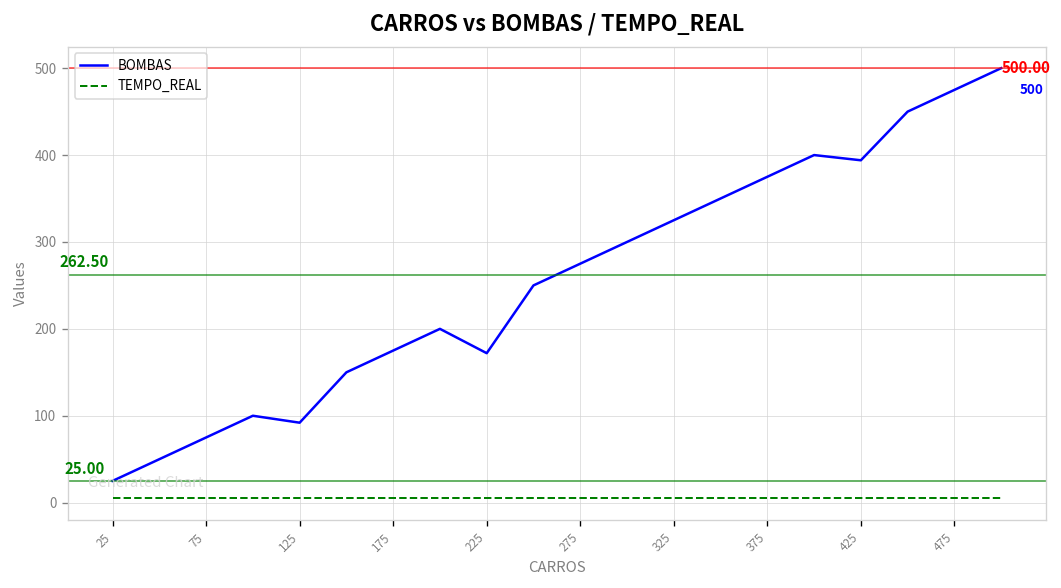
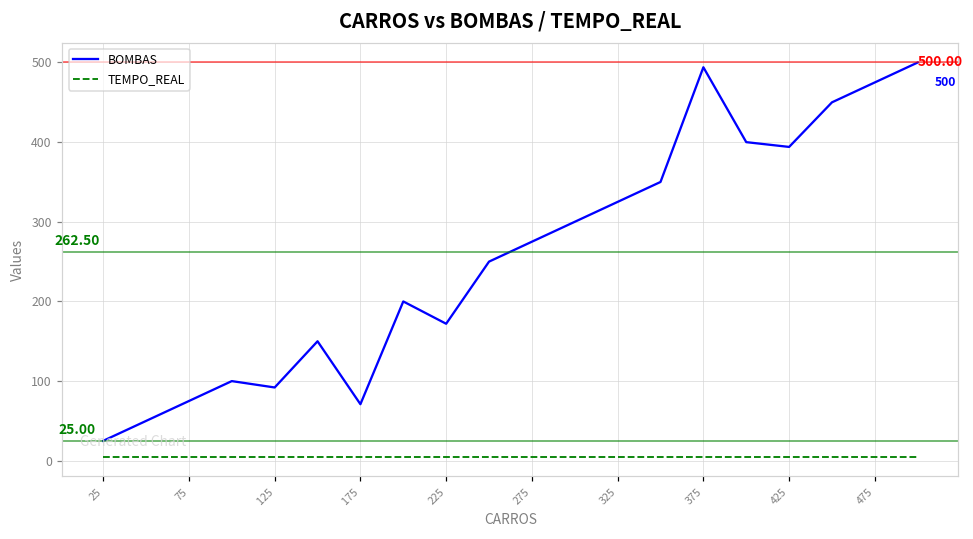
  {
    "BOMBAS": {
      "75": 80,
      "125": 90,
-     "175": 180,
+     "175": 70,
      "225": 170,
      "275": 280,
      "325": 330,
-     "375": 380,
+     "375": 490,
      "425": 390,
      "475": 480
    },
    "TEMPO_REAL": {
      "25": 10,
      "75": 10,
      "125": 10,
      "175": 10,
      "225": 10,
      "275": 10,
      "325": 10,
      "375": 10,
      "425": 10,
      "475": 10
    }
  }
